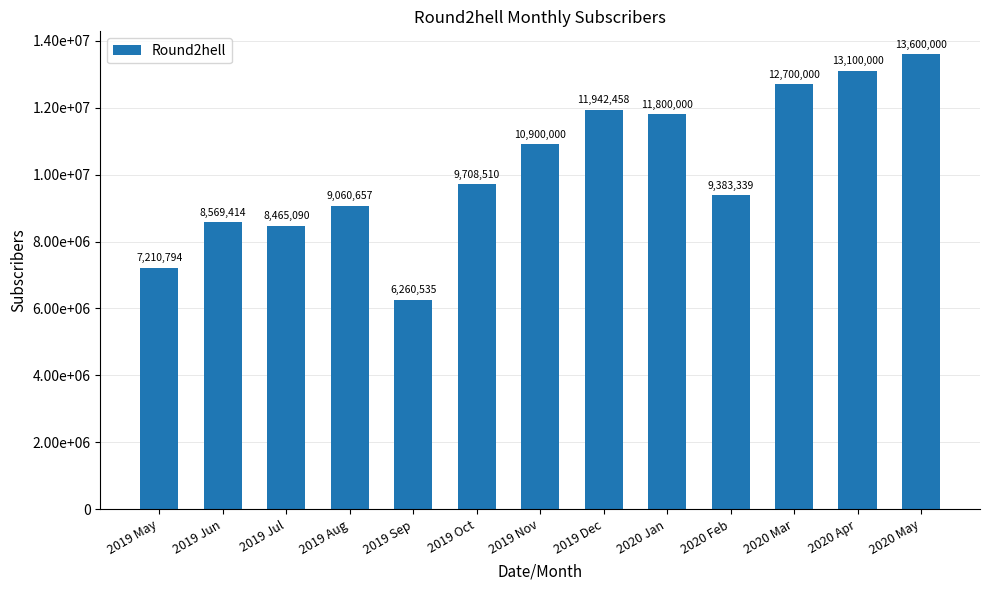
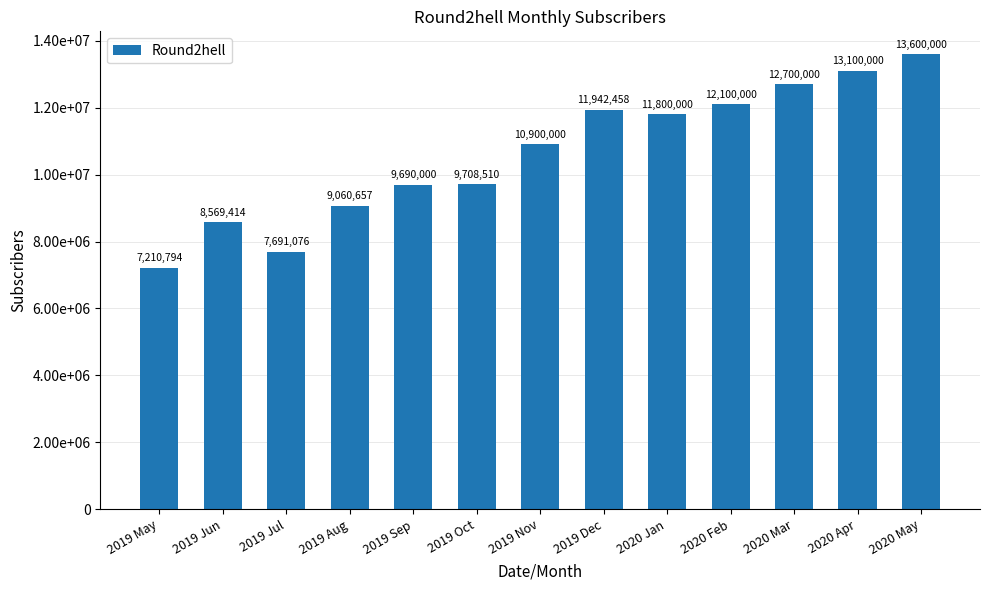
  {
    "2019 May": "7,210,794",
    "2019 Jun": "8,569,414",
-   "2019 Jul": "8,465,090",
+   "2019 Jul": "7,691,076",
    "2019 Aug": "9,060,657",
-   "2019 Sep": "6,260,535",
+   "2019 Sep": "9,690,000",
    "2019 Oct": "9,708,510",
    "2019 Nov": "10,900,000",
    "2019 Dec": "11,942,458",
    "2020 Jan": "11,800,000",
-   "2020 Feb": "9,383,339",
+   "2020 Feb": "12,100,000",
    "2020 Mar": "12,700,000",
    "2020 Apr": "13,100,000",
    "2020 May": "13,600,000"
  }
